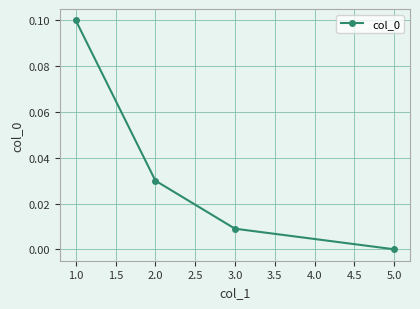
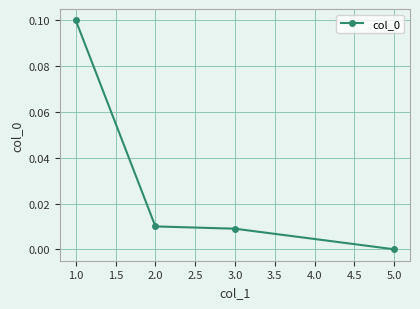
  {
    "1.0": 0.10,
-   "2.0": 0.03,
+   "2.0": 0.01,
    "3.0": 0.01,
    "5.0": 0.00
  }
